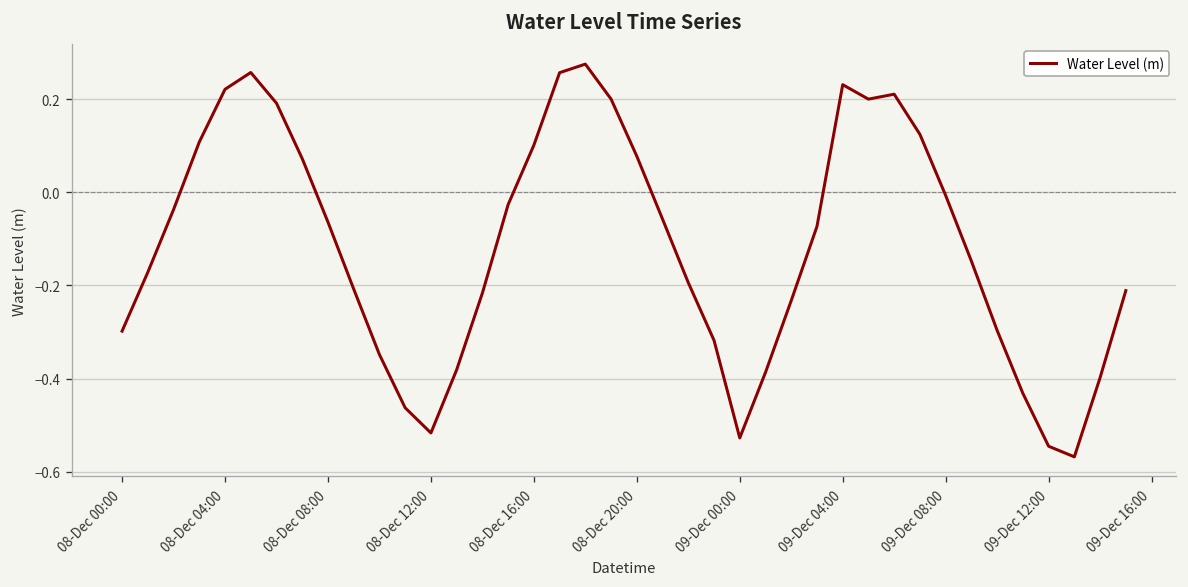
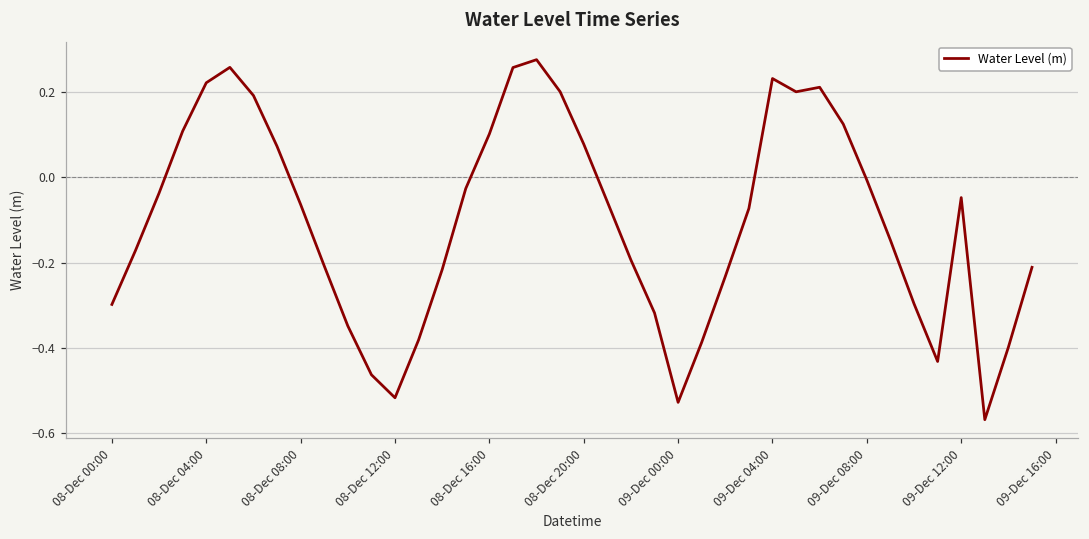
  {
    "08-Dec 00:00": -0.30,
    "08-Dec 04:00": 0.22,
    "08-Dec 08:00": -0.06,
    "08-Dec 12:00": -0.52,
    "08-Dec 16:00": 0.10,
    "08-Dec 20:00": 0.08,
    "09-Dec 00:00": -0.53,
    "09-Dec 04:00": 0.23,
    "09-Dec 08:00": -0.01,
-   "09-Dec 12:00": -0.55
+   "09-Dec 12:00": -0.05
  }
